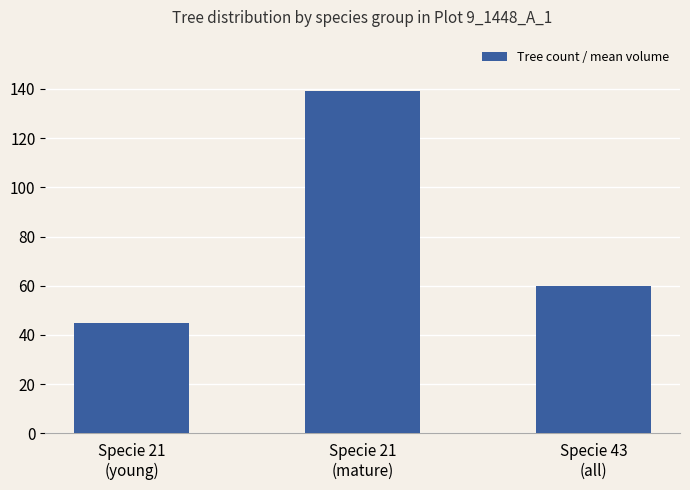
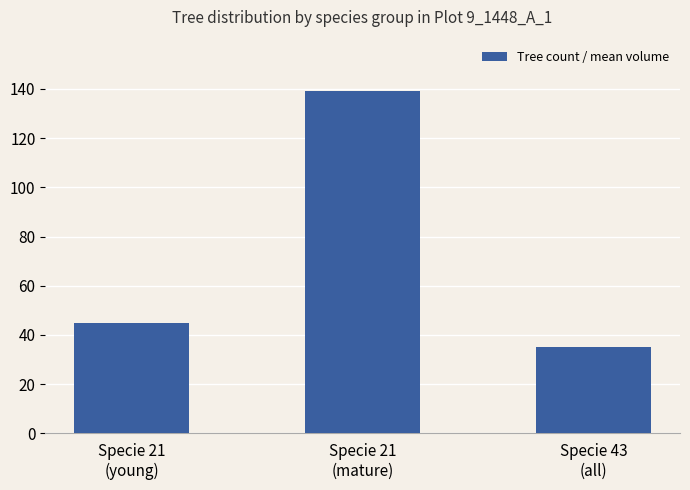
  {
    "Specie 21 (young)": 45,
    "Specie 21 (mature)": 139,
-   "Specie 43 (all)": 60
+   "Specie 43 (all)": 35
  }
